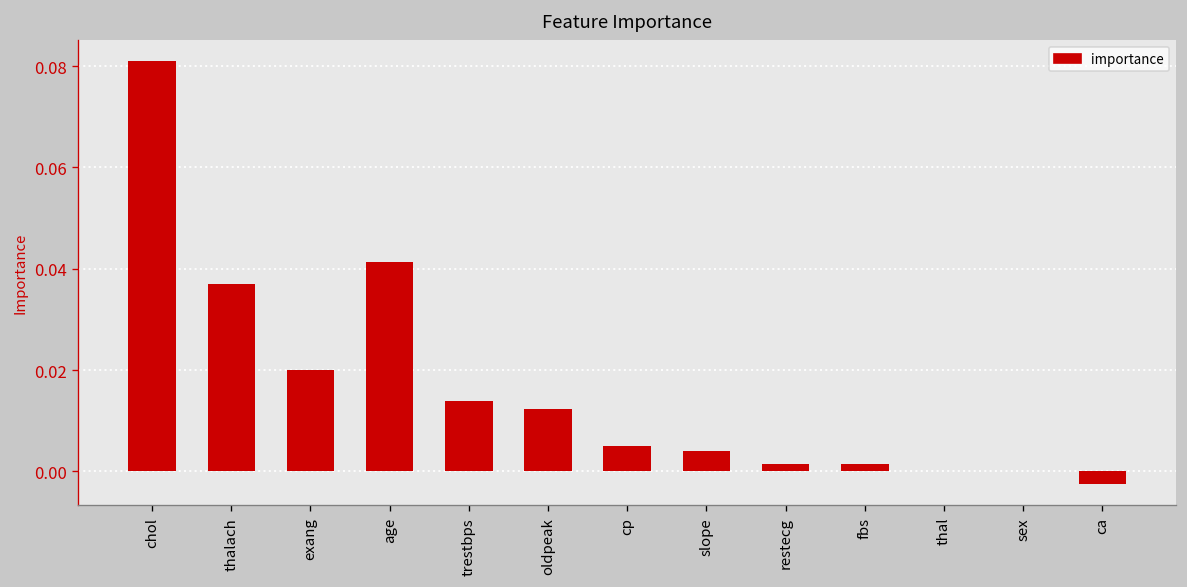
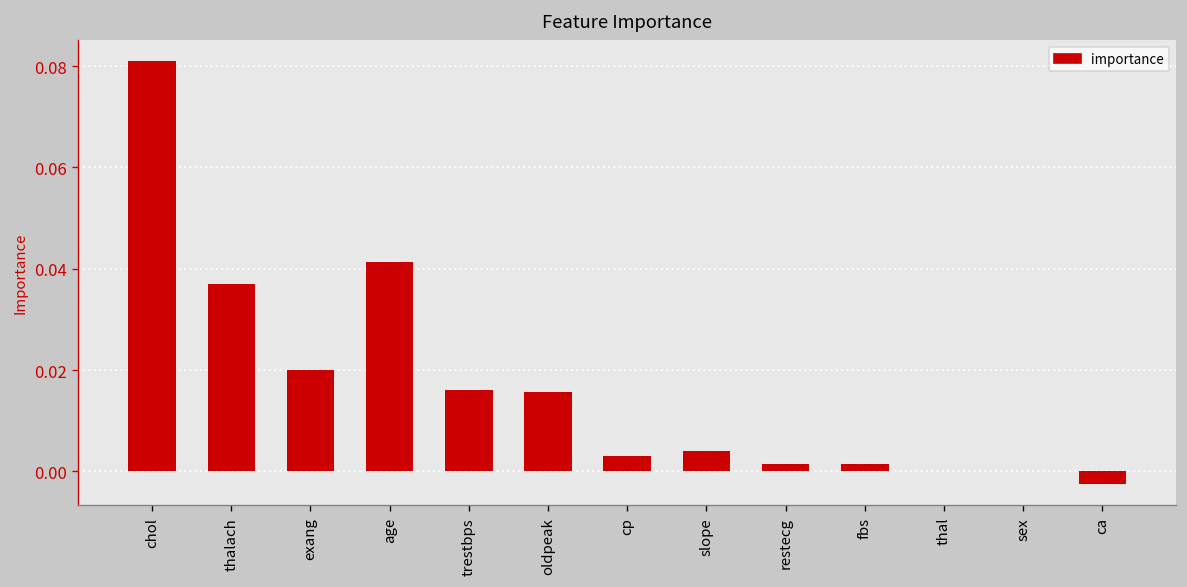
  {
    "chol": 0.081,
    "thalach": 0.037,
    "exang": 0.020,
    "age": 0.041,
-   "trestbps": 0.014,
-   "oldpeak": 0.012,
-   "cp": 0.005,
+   "trestbps": 0.016,
+   "oldpeak": 0.016,
+   "cp": 0.003,
    "slope": 0.004,
    "restecg": 0.001,
    "fbs": 0.002,
    "sex": 0.000,
    "ca": -0.003
  }
